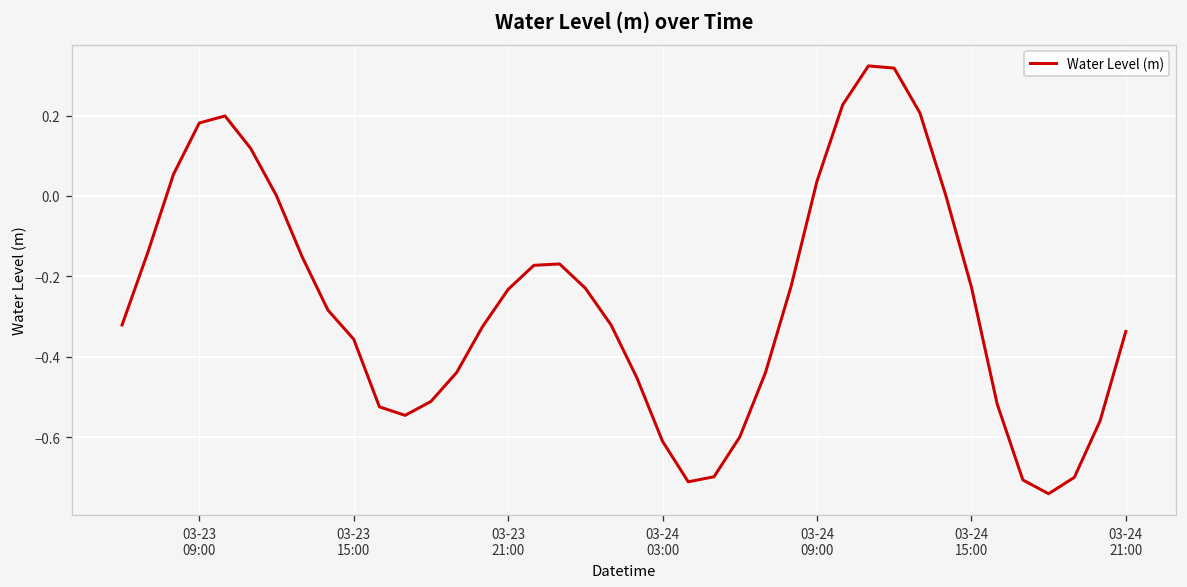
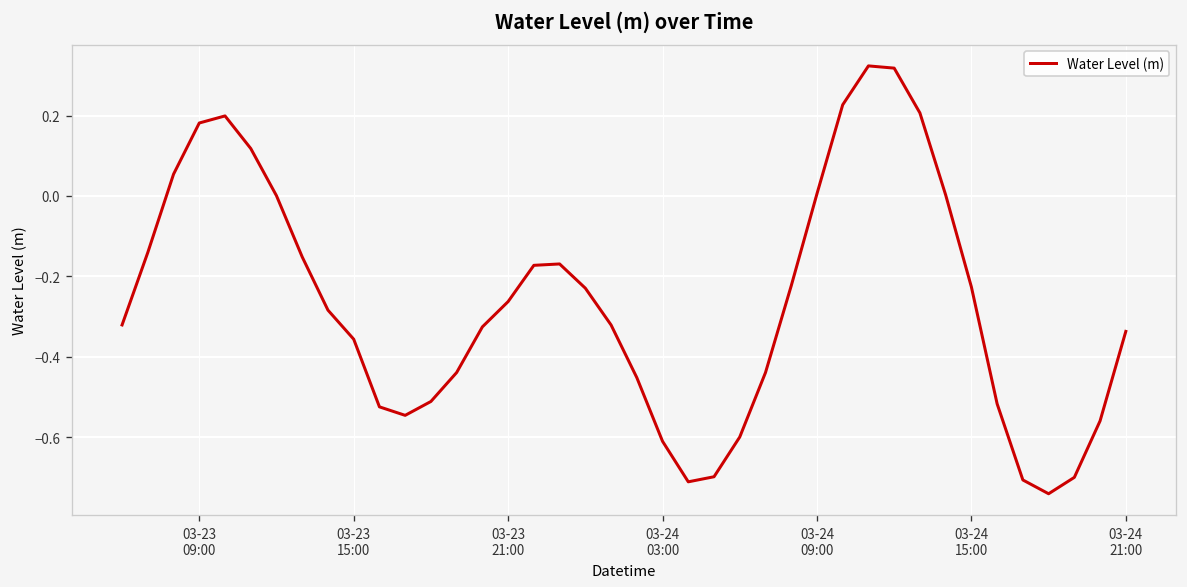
  {
    "03-23 09:00": 0.18,
    "03-23 15:00": -0.36,
-   "03-23 21:00": -0.23,
+   "03-23 21:00": -0.26,
    "03-24 03:00": -0.61,
-   "03-24 09:00": 0.04,
+   "03-24 09:00": 0.01,
    "03-24 15:00": -0.23,
    "03-24 21:00": -0.34
  }
